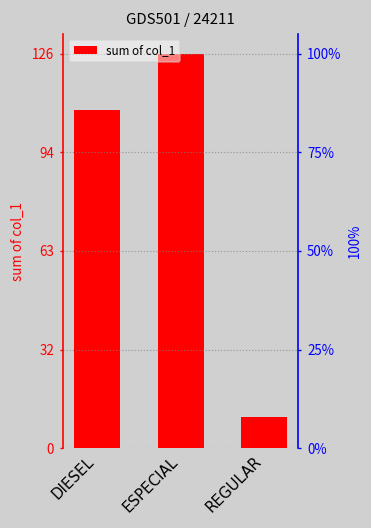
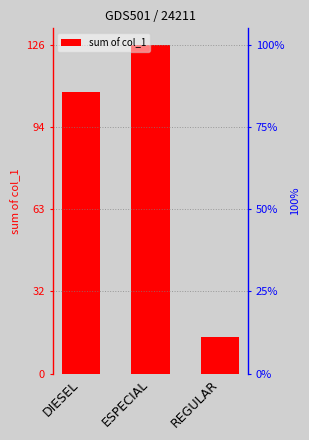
  {
    "DIESEL": 108,
    "ESPECIAL": 126,
-   "REGULAR": 10
+   "REGULAR": 14
  }
